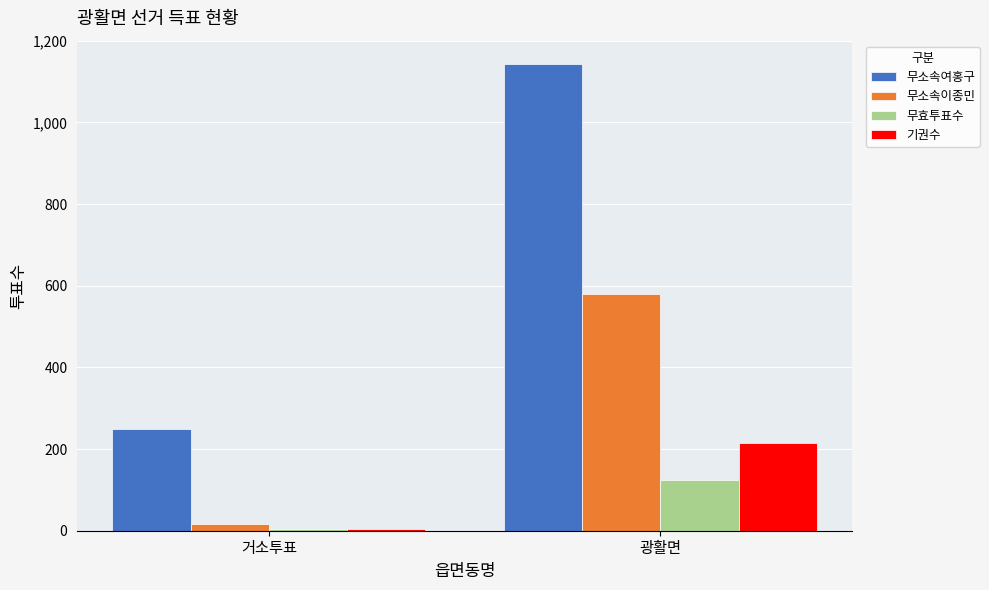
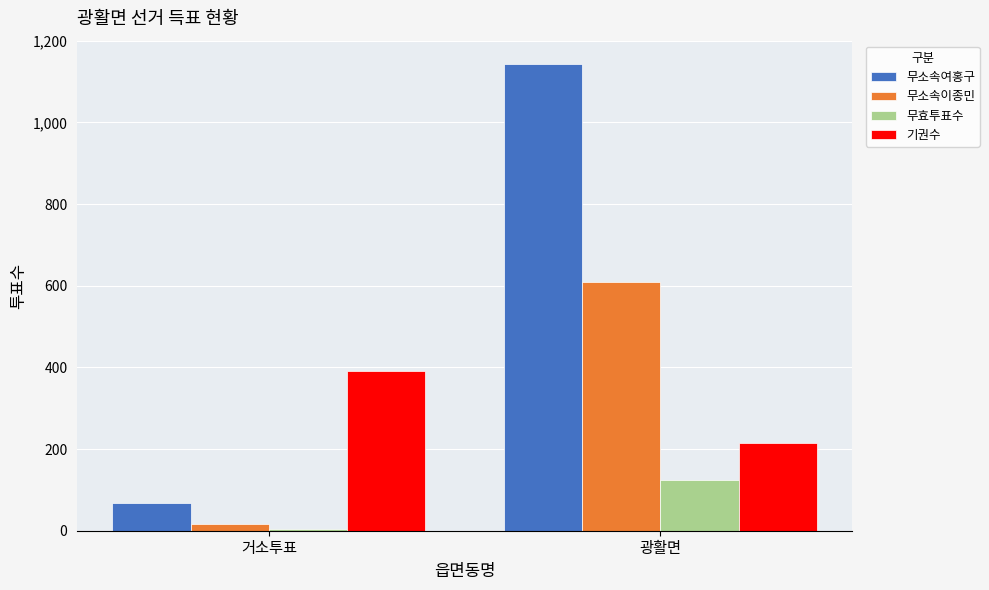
  {
    "무소속여홍구": {
-     "거소투표": "250",
+     "거소투표": "70",
      "광활면": "1,140"
    },
    "무소속이종민": {
      "거소투표": "20",
-     "광활면": "580"
+     "광활면": "610"
    },
    "무효투표수": {
      "광활면": "120"
    },
    "기권수": {
-     "거소투표": "0",
+     "거소투표": "390",
      "광활면": "210"
    }
  }
